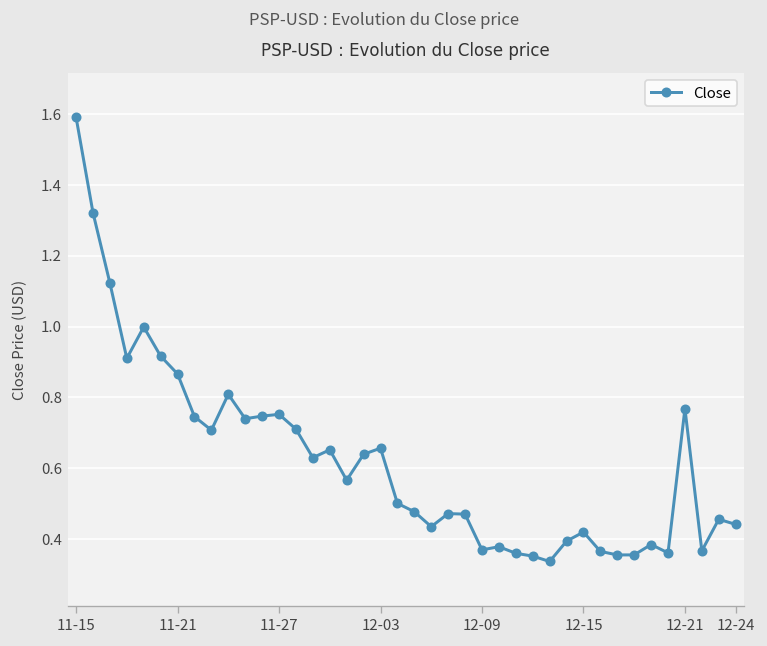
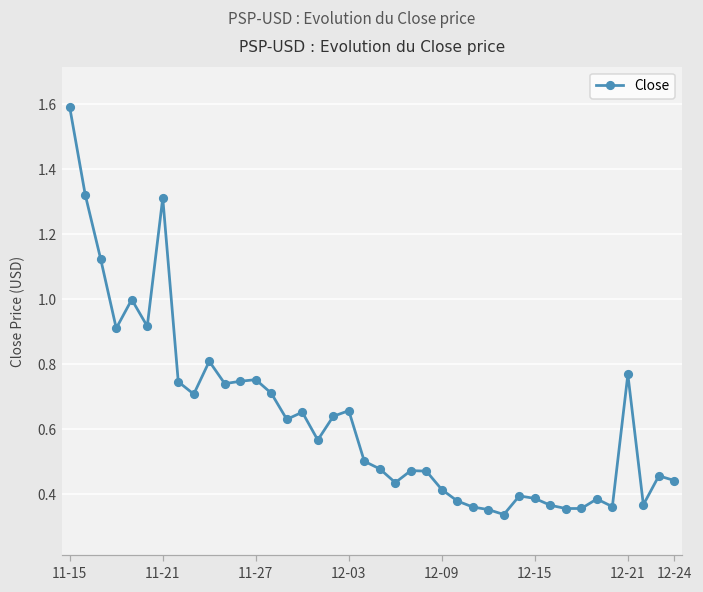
  {
    "11-15": 1.59,
-   "11-21": 0.87,
+   "11-21": 1.31,
    "11-27": 0.75,
    "12-03": 0.66,
-   "12-09": 0.37,
-   "12-15": 0.42,
+   "12-09": 0.41,
+   "12-15": 0.39,
    "12-21": 0.77,
    "12-24": 0.44
  }
